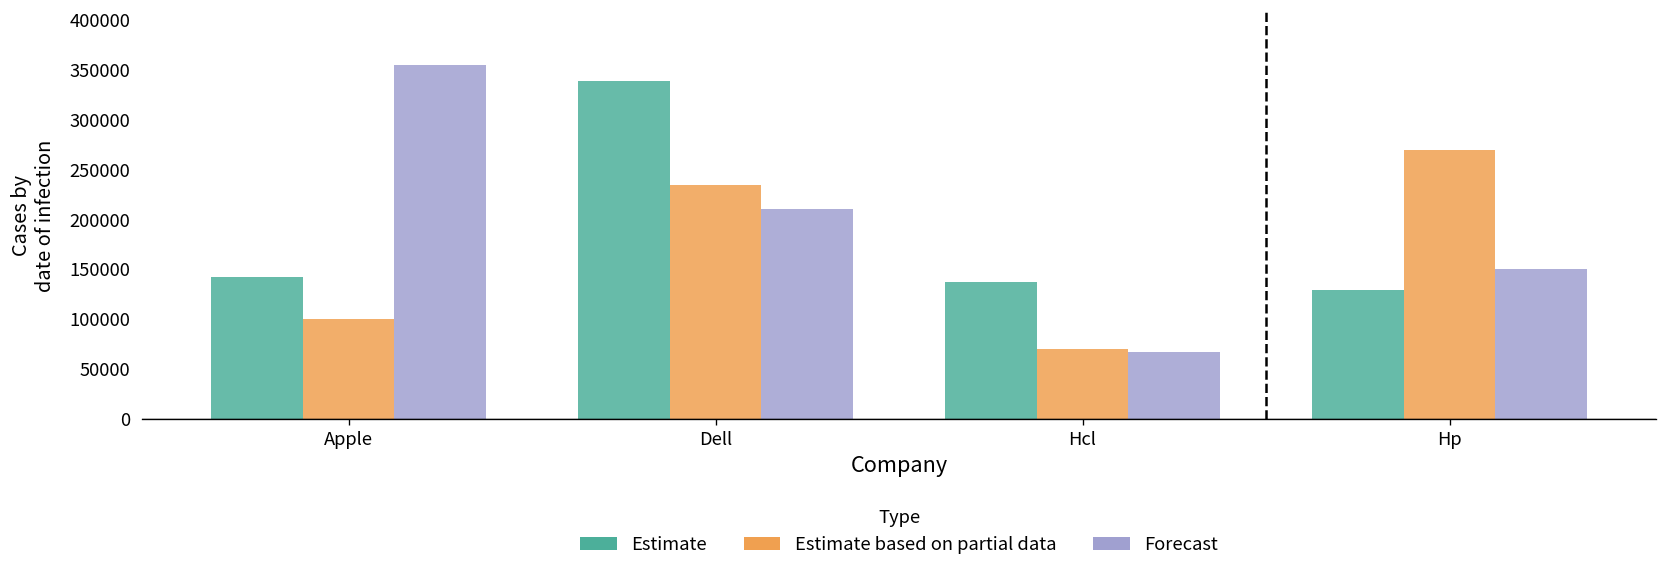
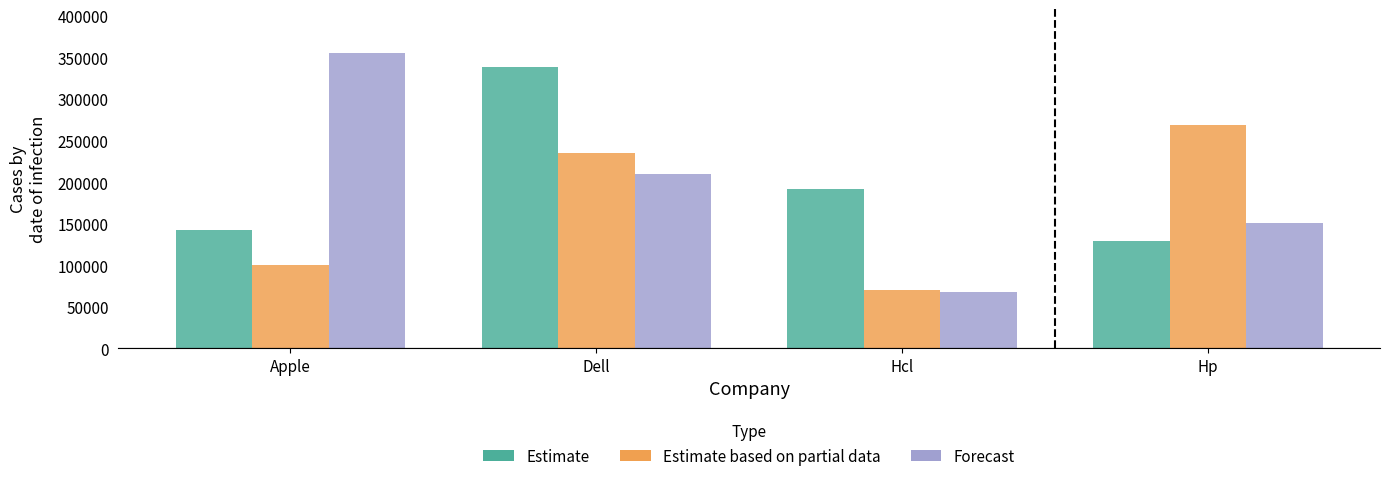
  {
    "Estimate": {
      "Apple": 140000,
      "Dell": 340000,
-     "Hcl": 140000,
+     "Hcl": 190000,
      "Hp": 130000
    },
    "Estimate based on partial data": {
      "Apple": 100000,
      "Dell": 230000,
      "Hcl": 70000,
      "Hp": 270000
    },
    "Forecast": {
      "Apple": 360000,
      "Dell": 210000,
      "Hcl": 70000,
      "Hp": 150000
    }
  }
